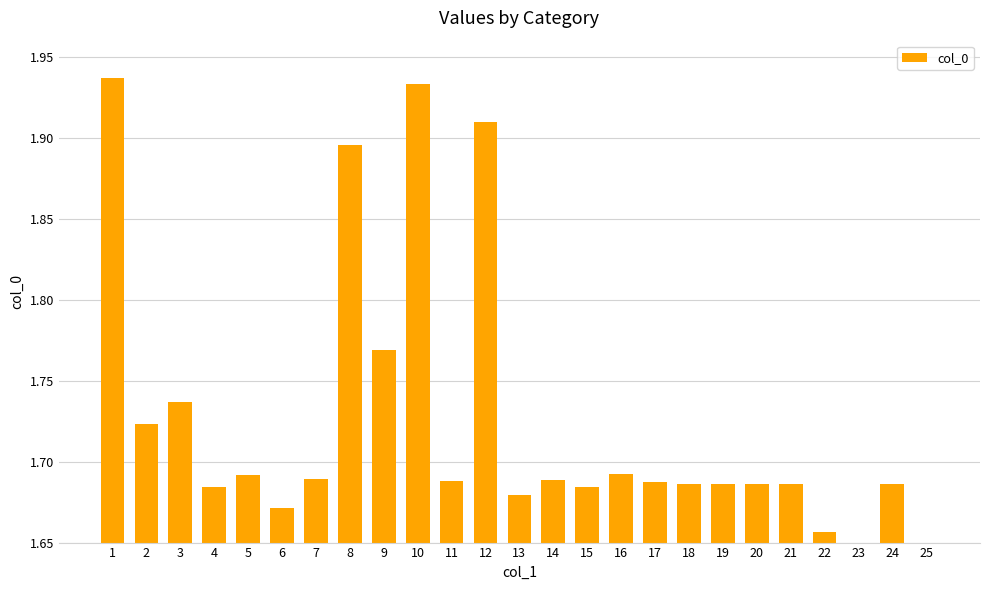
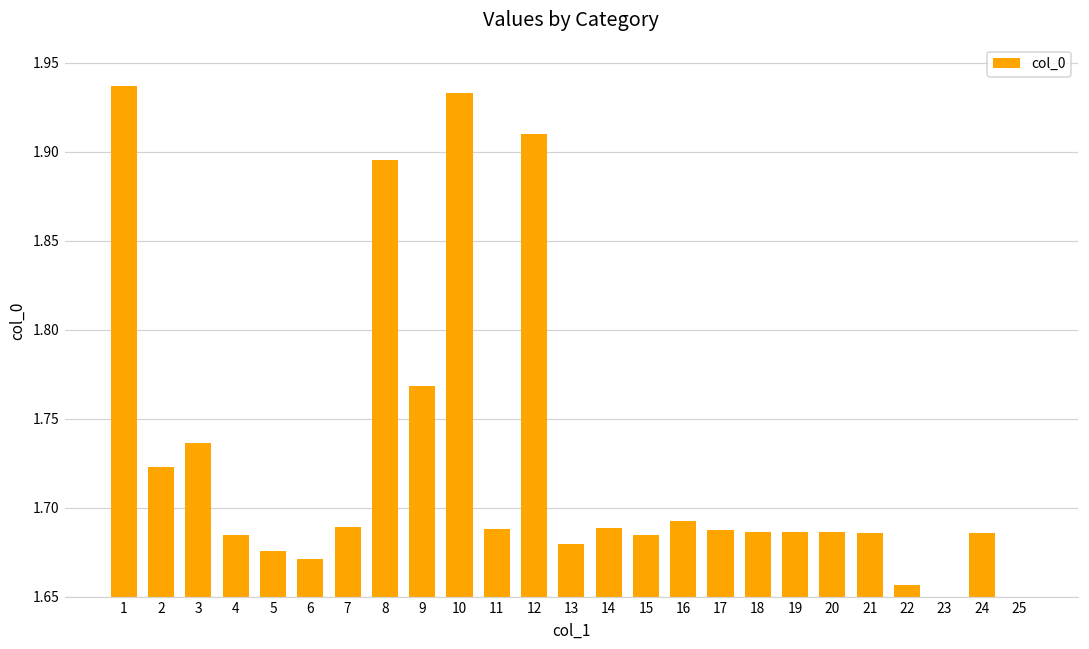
  {
    "1": 1.937,
    "2": 1.723,
    "3": 1.737,
    "4": 1.685,
-   "5": 1.692,
+   "5": 1.676,
    "6": 1.671,
    "7": 1.689,
    "8": 1.895,
    "9": 1.769,
    "10": 1.933,
    "11": 1.688,
    "12": 1.910,
    "13": 1.679,
    "14": 1.689,
    "15": 1.685,
    "16": 1.693,
    "17": 1.687,
    "18": 1.686,
    "19": 1.686,
    "20": 1.686,
    "21": 1.686,
    "22": 1.657,
    "24": 1.686
  }
